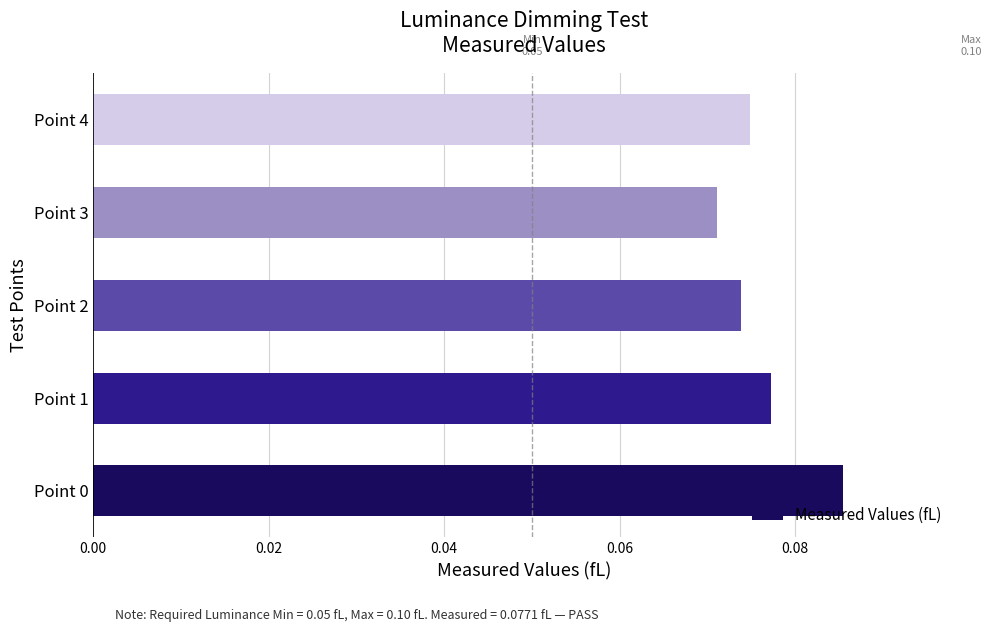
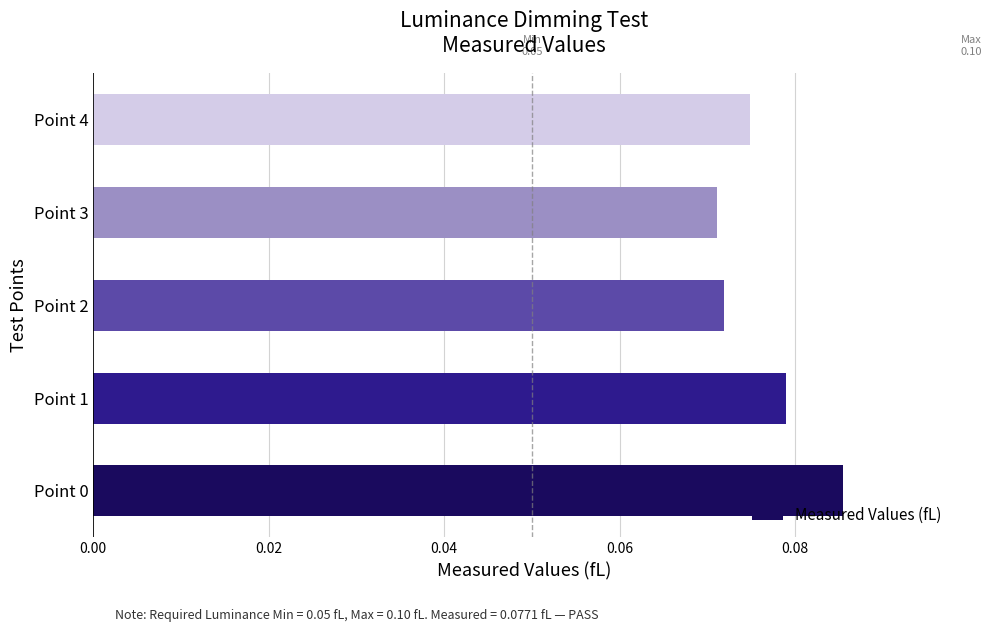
  {
    "Point 4": 0.075,
    "Point 3": 0.071,
-   "Point 2": 0.074,
-   "Point 1": 0.077,
+   "Point 2": 0.072,
+   "Point 1": 0.079,
    "Point 0": 0.085
  }
